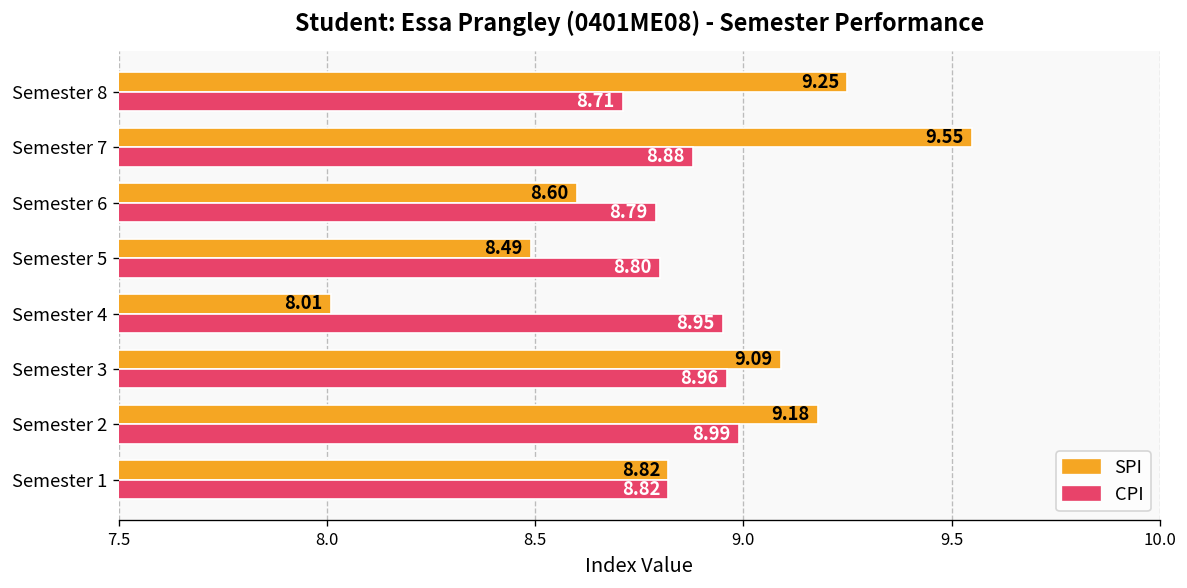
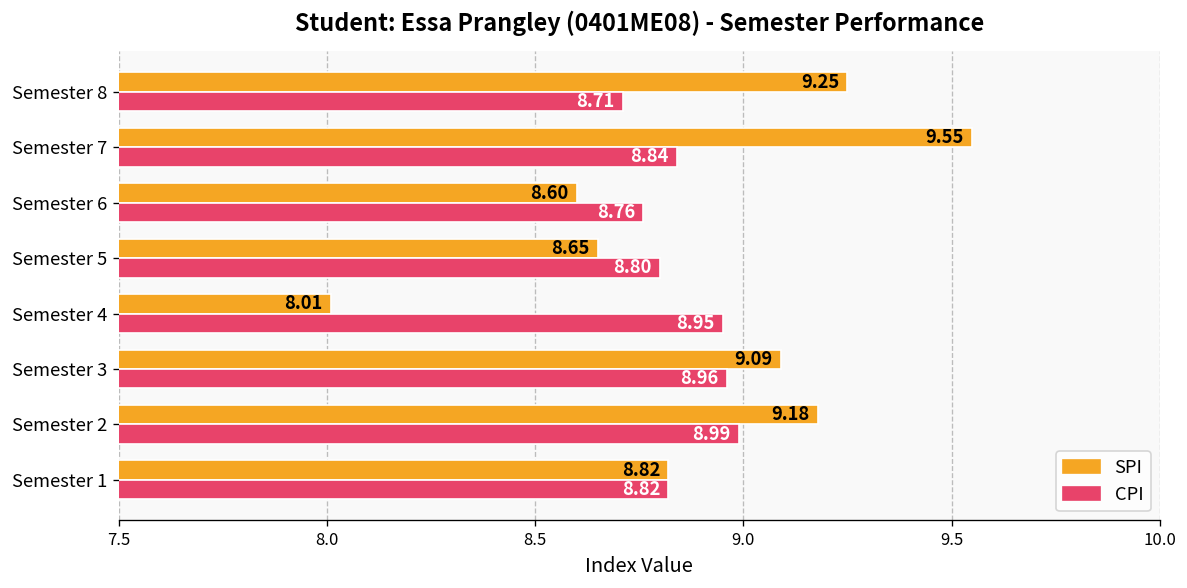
  {
    "SPI": {
      "Semester 8": 9.25,
      "Semester 7": 9.55,
      "Semester 6": 8.60,
-     "Semester 5": 8.49,
+     "Semester 5": 8.65,
      "Semester 4": 8.01,
      "Semester 3": 9.09,
      "Semester 2": 9.18,
      "Semester 1": 8.82
    },
    "CPI": {
      "Semester 8": 8.71,
-     "Semester 7": 8.88,
-     "Semester 6": 8.79,
+     "Semester 7": 8.84,
+     "Semester 6": 8.76,
      "Semester 5": 8.80,
      "Semester 4": 8.95,
      "Semester 3": 8.96,
      "Semester 2": 8.99,
      "Semester 1": 8.82
    }
  }
